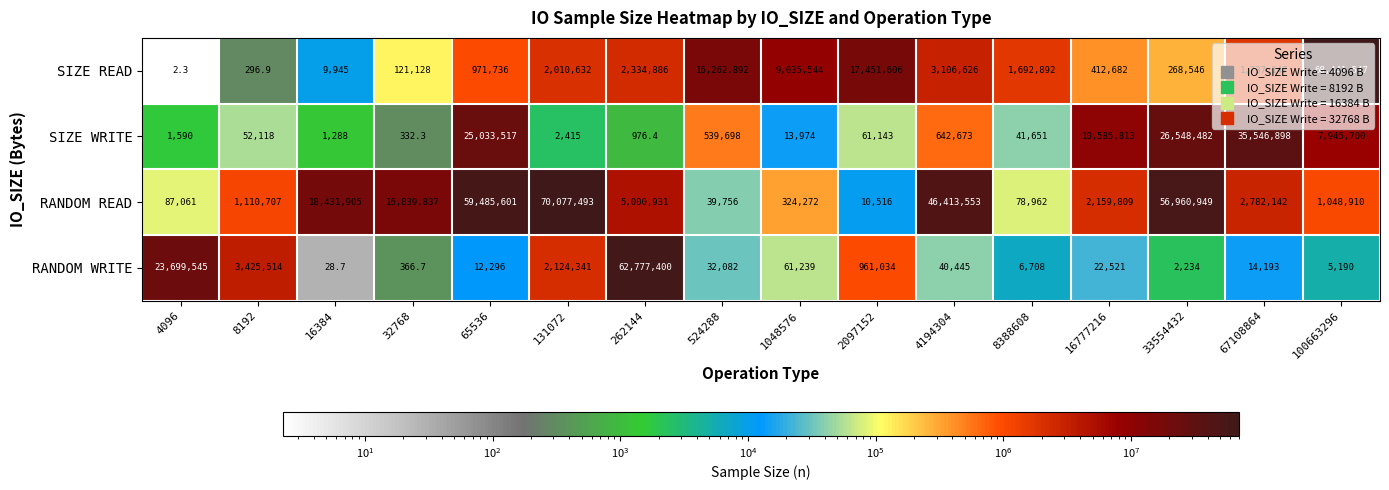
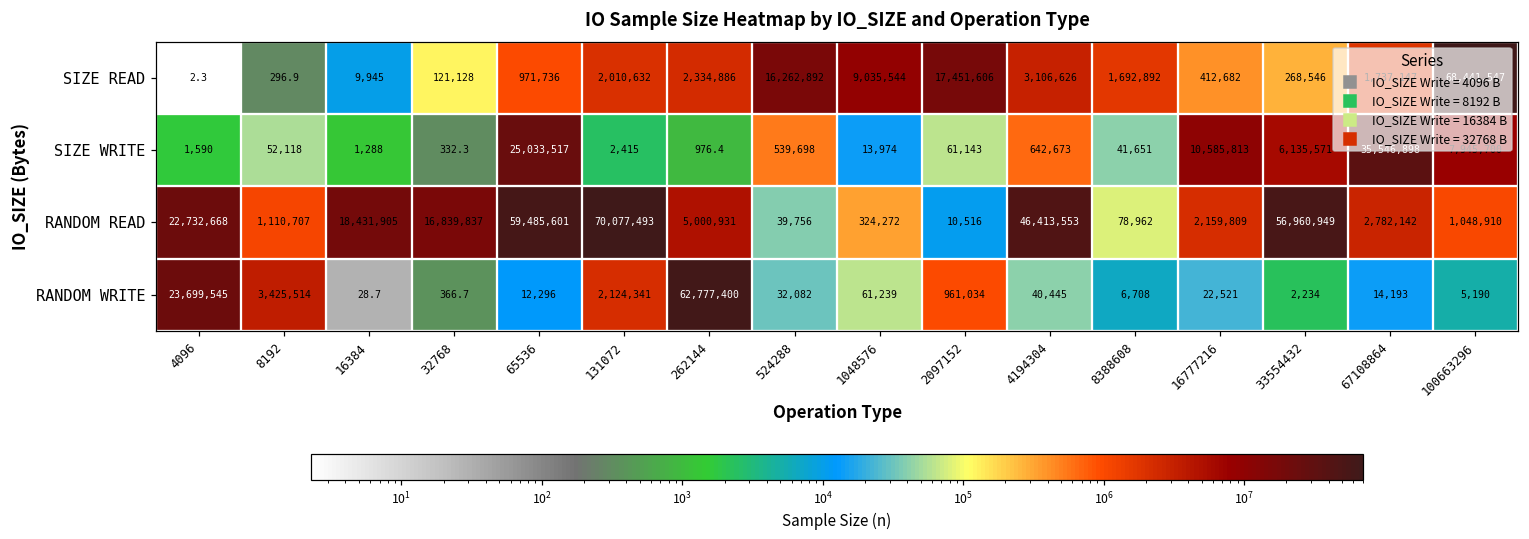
  {
    "SIZE READ": {
      "4096": "2.3",
      "8192": "296.9",
      "16384": "9,945",
      "32768": "121,128",
      "65536": "971,736",
      "131072": "2,010,632",
      "262144": "2,334,886",
      "524288": "16,262,892",
      "1048576": "9,035,544",
      "2097152": "17,451,606",
      "4194304": "3,106,626",
      "8388608": "1,692,892",
      "16777216": "412,682",
      "33554432": "268,546"
    },
    "SIZE WRITE": {
      "4096": "1,590",
      "8192": "52,118",
      "16384": "1,288",
      "32768": "332.3",
      "65536": "25,033,517",
      "131072": "2,415",
      "262144": "976.4",
      "524288": "539,698",
      "1048576": "13,974",
      "2097152": "61,143",
      "4194304": "642,673",
      "8388608": "41,651",
      "16777216": "10,585,813",
-     "33554432": "26,548,482",
+     "33554432": "6,135,571",
      "67108864": "35,546,898",
      "100663296": "7,945,700"
    },
    "RANDOM READ": {
-     "4096": "87,061",
+     "4096": "22,732,668",
      "8192": "1,110,707",
      "16384": "18,431,905",
      "32768": "16,839,837",
      "65536": "59,485,601",
      "131072": "70,077,493",
      "262144": "5,000,931",
      "524288": "39,756",
      "1048576": "324,272",
      "2097152": "10,516",
      "4194304": "46,413,553",
      "8388608": "78,962",
      "16777216": "2,159,809",
      "33554432": "56,960,949",
      "67108864": "2,782,142",
      "100663296": "1,048,910"
    },
    "RANDOM WRITE": {
      "4096": "23,699,545",
      "8192": "3,425,514",
      "16384": "28.7",
      "32768": "366.7",
      "65536": "12,296",
      "131072": "2,124,341",
      "262144": "62,777,400",
      "524288": "32,082",
      "1048576": "61,239",
      "2097152": "961,034",
      "4194304": "40,445",
      "8388608": "6,708",
      "16777216": "22,521",
      "33554432": "2,234",
      "67108864": "14,193",
      "100663296": "5,190"
    }
  }
